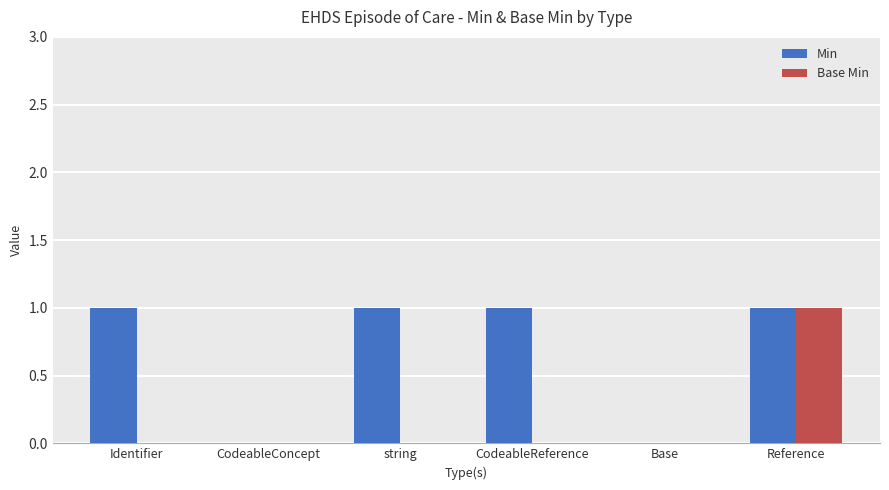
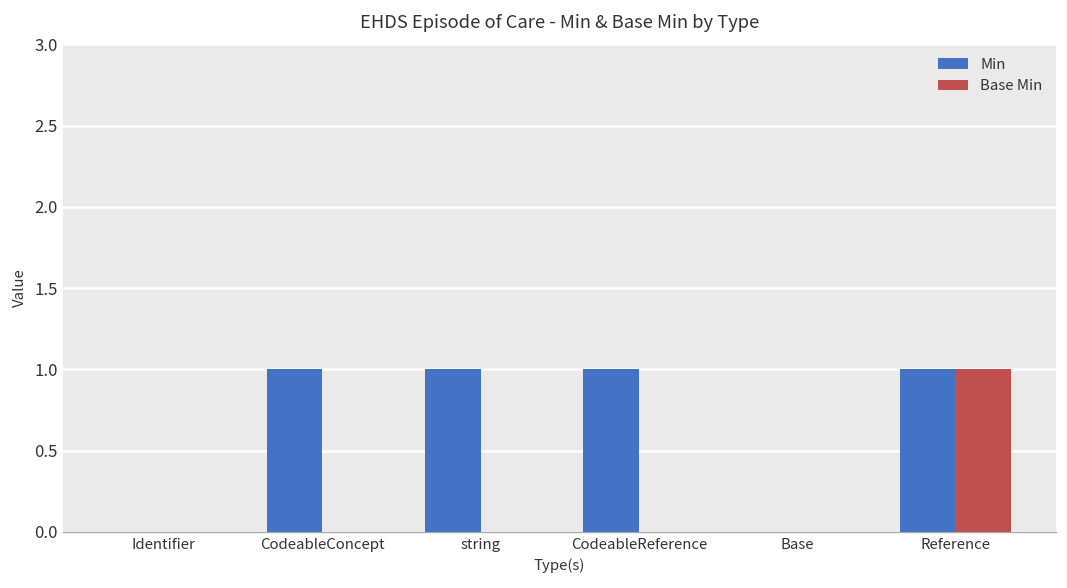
  {
    "Min": {
-     "Identifier": 1,
-     "CodeableConcept": 0,
+     "Identifier": 0,
+     "CodeableConcept": 1,
      "string": 1,
      "CodeableReference": 1,
      "Base": 0,
      "Reference": 1
    },
    "Base Min": {
      "Identifier": 0,
      "CodeableConcept": 0,
      "string": 0,
      "CodeableReference": 0,
      "Base": 0,
      "Reference": 1
    }
  }
